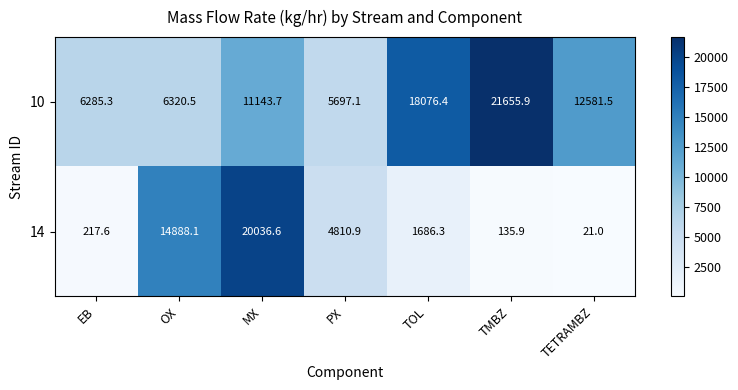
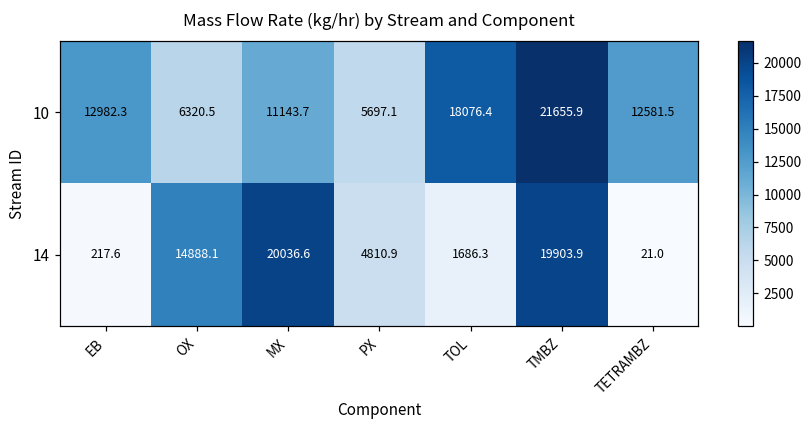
  {
    "10": {
-     "EB": 6285.3,
+     "EB": 12982.3,
      "OX": 6320.5,
      "MX": 11143.7,
      "PX": 5697.1,
      "TOL": 18076.4,
      "TMBZ": 21655.9,
      "TETRAMBZ": 12581.5
    },
    "14": {
      "EB": 217.6,
      "OX": 14888.1,
      "MX": 20036.6,
      "PX": 4810.9,
      "TOL": 1686.3,
-     "TMBZ": 135.9,
+     "TMBZ": 19903.9,
      "TETRAMBZ": 21.0
    }
  }
